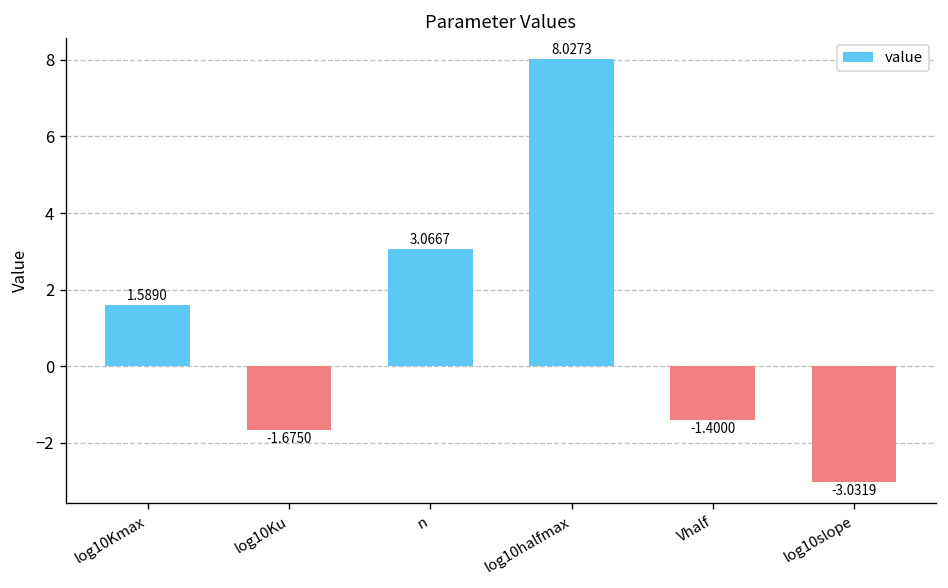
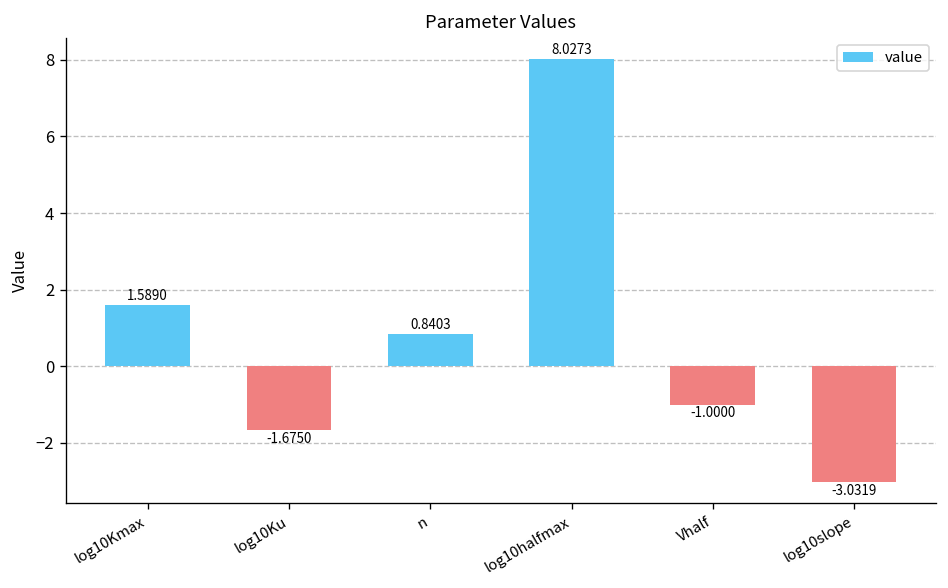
  {
    "log10Kmax": 1.5890,
    "log10Ku": -1.6750,
-   "n": 3.0667,
+   "n": 0.8403,
    "log10halfmax": 8.0273,
-   "Vhalf": -1.4000,
+   "Vhalf": -1.0000,
    "log10slope": -3.0319
  }
